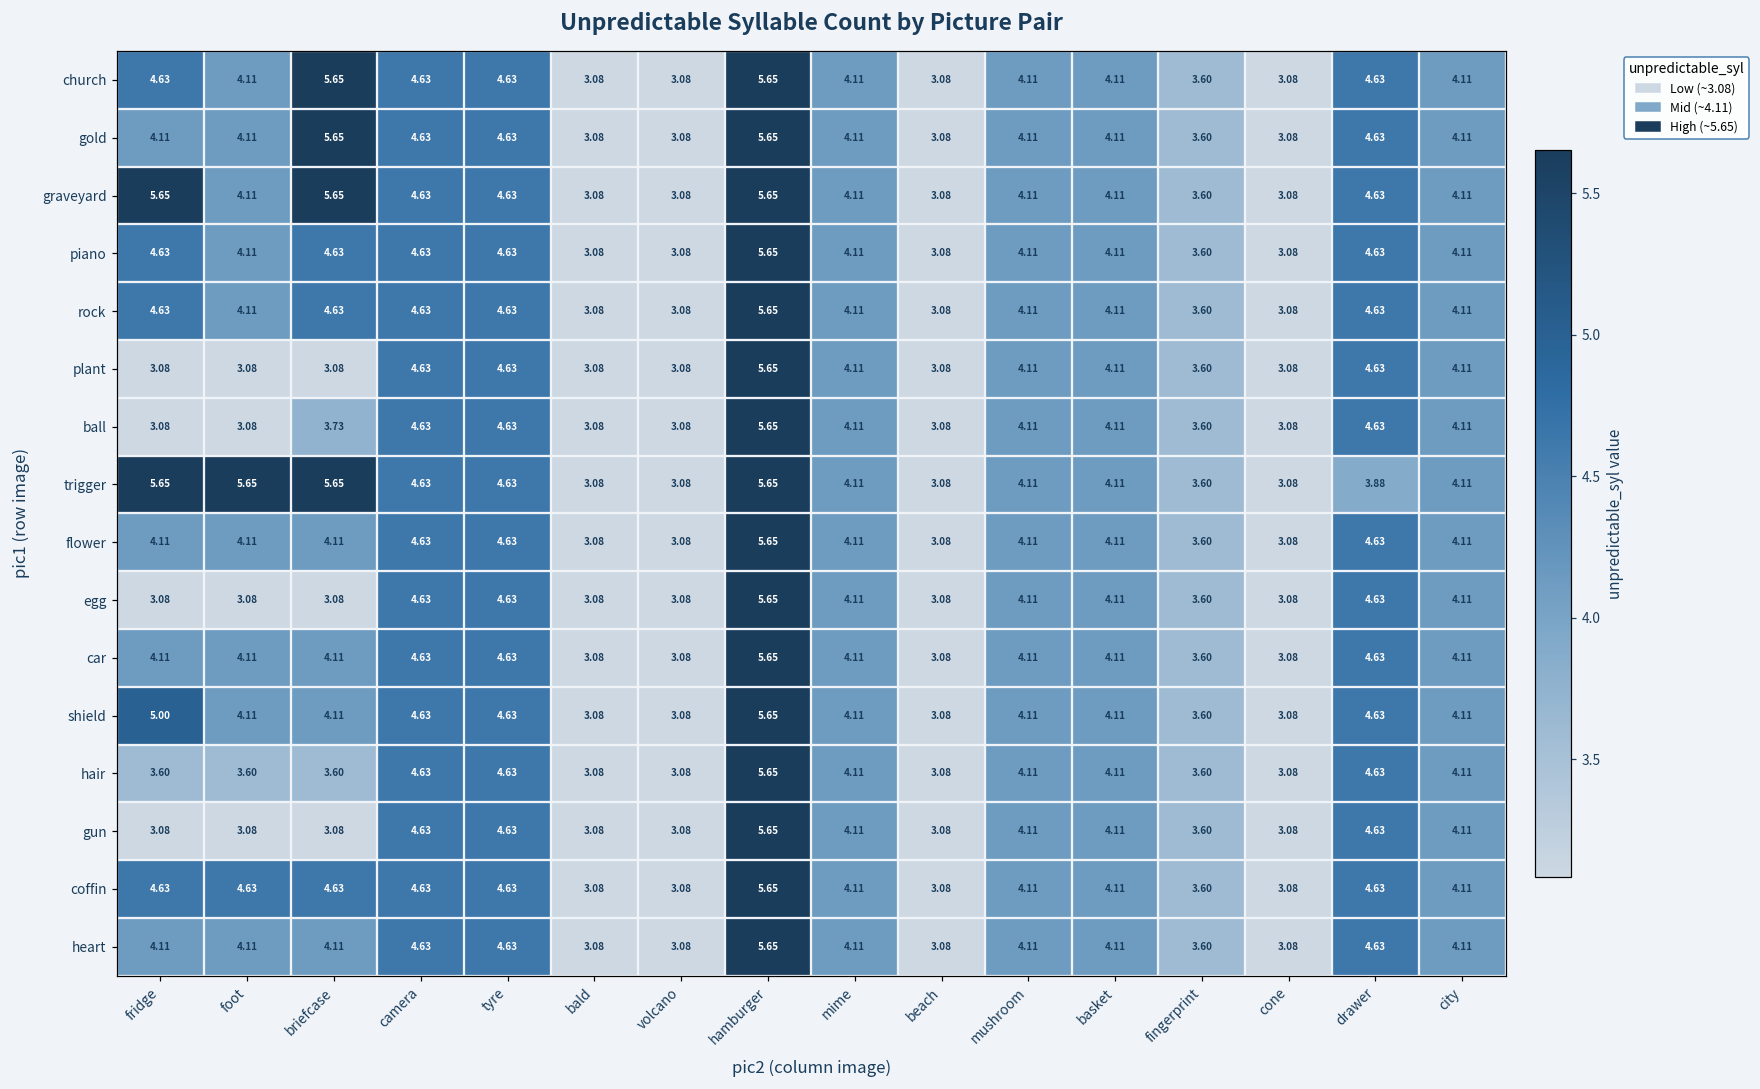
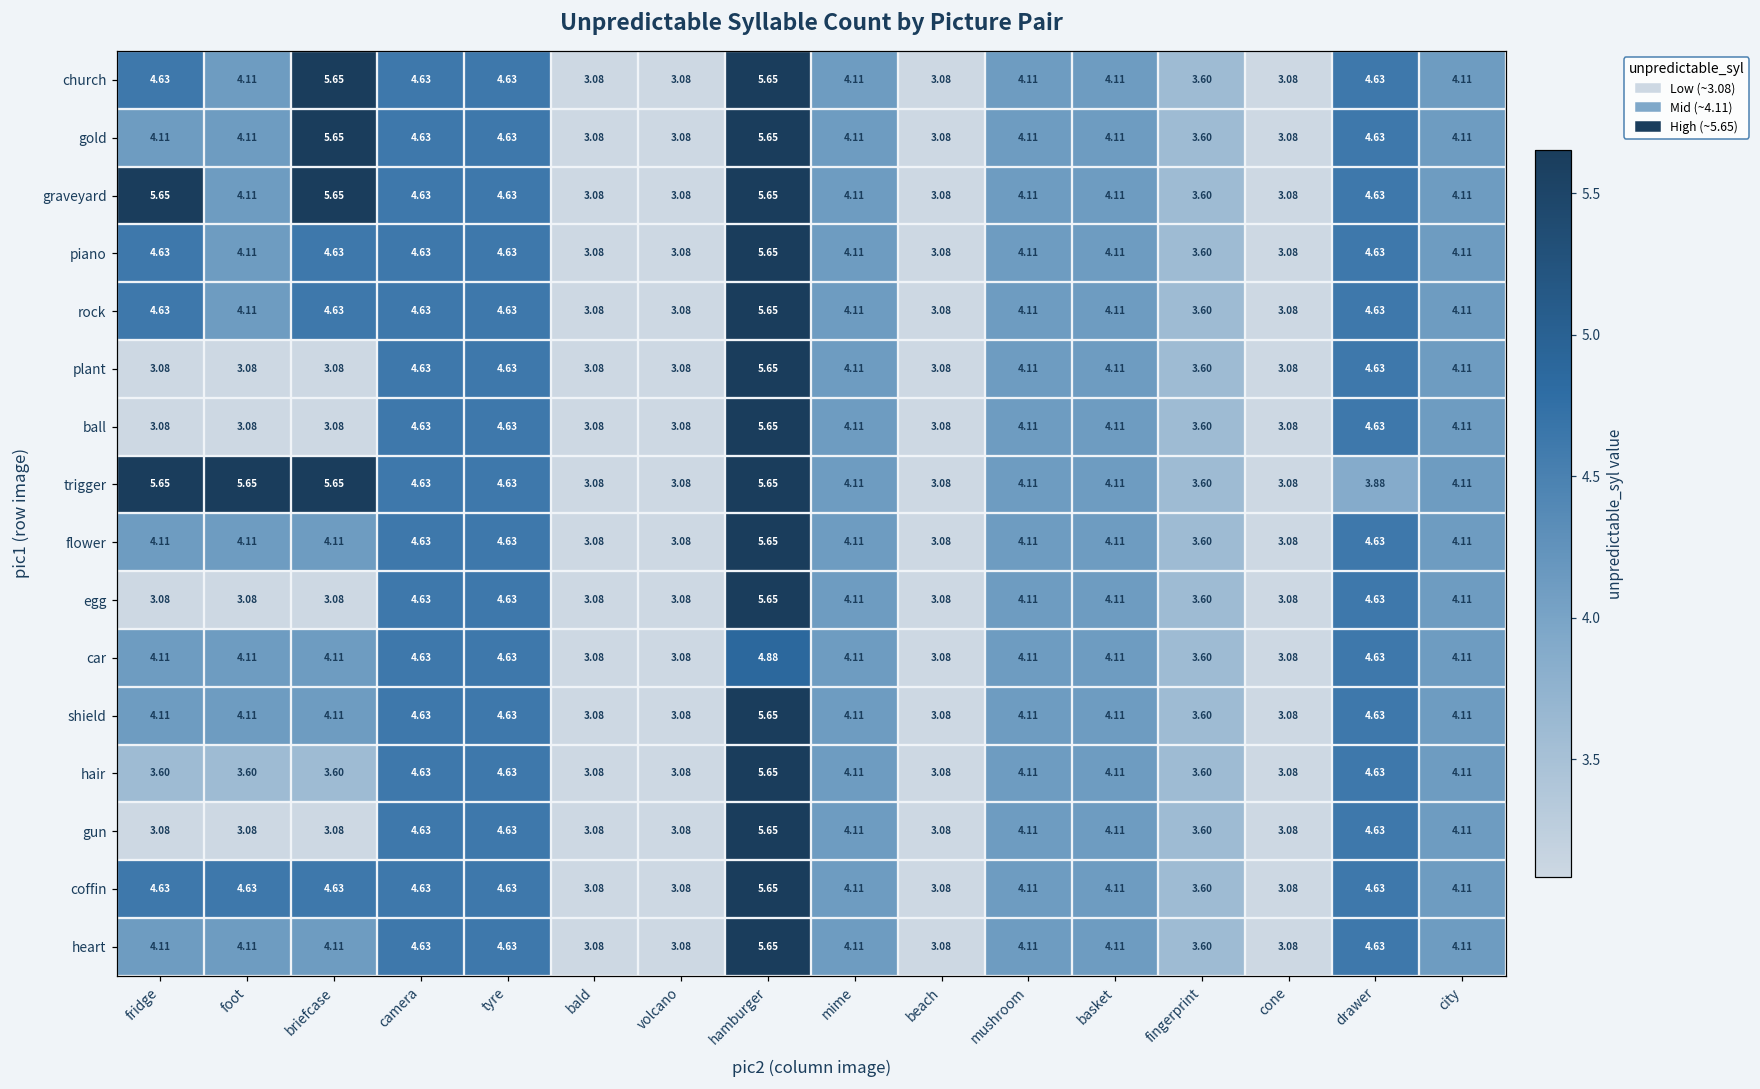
  {
    "ball": {
      "fridge": 3.08,
      "foot": 3.08,
-     "briefcase": 3.73,
+     "briefcase": 3.08,
      "camera": 4.63,
      "tyre": 4.63,
      "bald": 3.08,
      "volcano": 3.08,
      "hamburger": 5.65,
      "mime": 4.11,
      "beach": 3.08,
      "mushroom": 4.11,
      "basket": 4.11,
      "fingerprint": 3.60,
      "cone": 3.08,
      "drawer": 4.63,
      "city": 4.11
    },
    "car": {
      "fridge": 4.11,
      "foot": 4.11,
      "briefcase": 4.11,
      "camera": 4.63,
      "tyre": 4.63,
      "bald": 3.08,
      "volcano": 3.08,
-     "hamburger": 5.65,
+     "hamburger": 4.88,
      "mime": 4.11,
      "beach": 3.08,
      "mushroom": 4.11,
      "basket": 4.11,
      "fingerprint": 3.60,
      "cone": 3.08,
      "drawer": 4.63,
      "city": 4.11
    },
    "shield": {
-     "fridge": 5.00,
+     "fridge": 4.11,
      "foot": 4.11,
      "briefcase": 4.11,
      "camera": 4.63,
      "tyre": 4.63,
      "bald": 3.08,
      "volcano": 3.08,
      "hamburger": 5.65,
      "mime": 4.11,
      "beach": 3.08,
      "mushroom": 4.11,
      "basket": 4.11,
      "fingerprint": 3.60,
      "cone": 3.08,
      "drawer": 4.63,
      "city": 4.11
    }
  }
